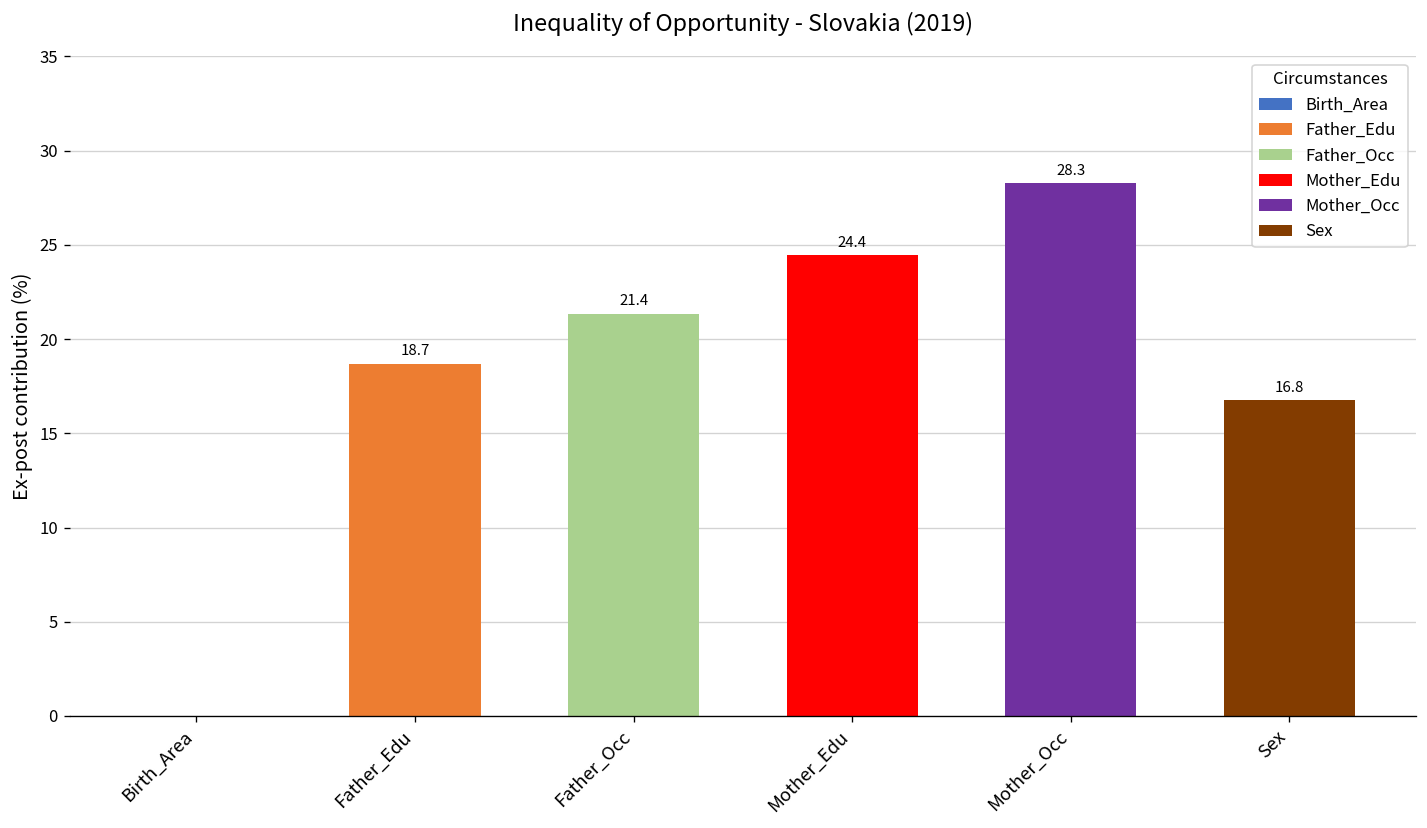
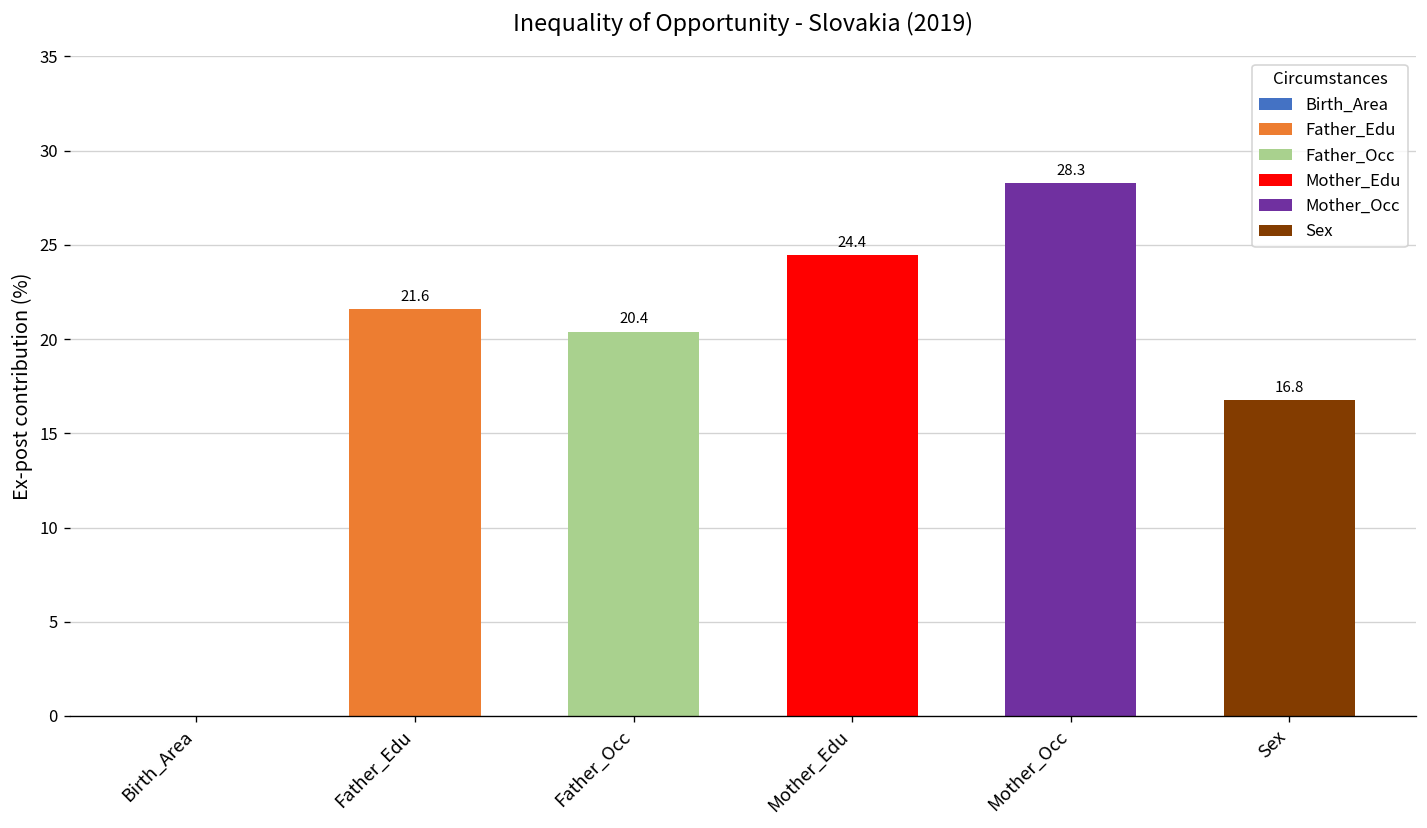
  {
-   "Father_Edu": 18.7,
-   "Father_Occ": 21.4,
+   "Father_Edu": 21.6,
+   "Father_Occ": 20.4,
    "Mother_Edu": 24.4,
    "Mother_Occ": 28.3,
    "Sex": 16.8
  }
